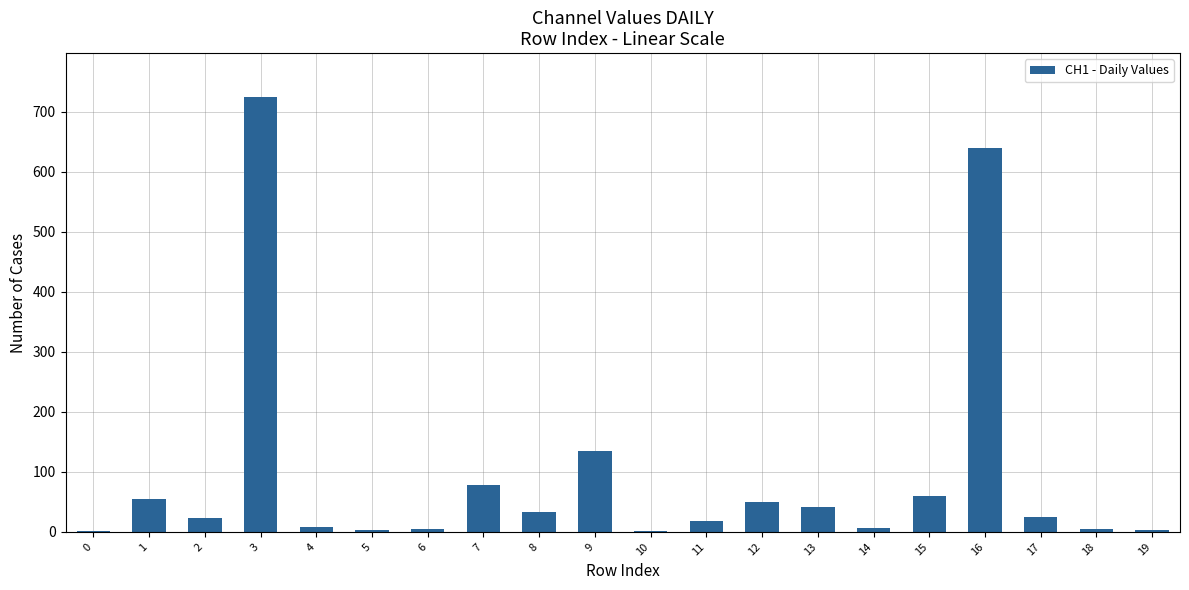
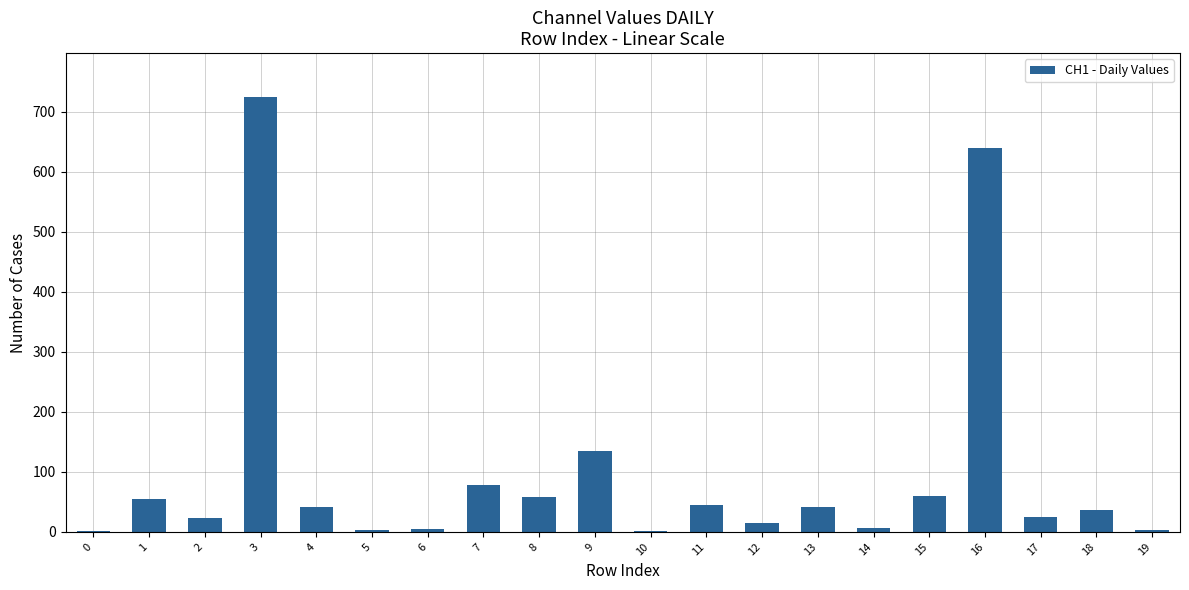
  {
    "1": 50,
    "2": 20,
    "3": 730,
-   "4": 10,
+   "4": 40,
    "7": 80,
-   "8": 30,
+   "8": 60,
    "9": 130,
-   "11": 20,
-   "12": 50,
+   "11": 40,
+   "12": 10,
    "13": 40,
    "14": 10,
    "15": 60,
    "16": 640,
    "17": 30,
-   "18": 0
+   "18": 40
  }
